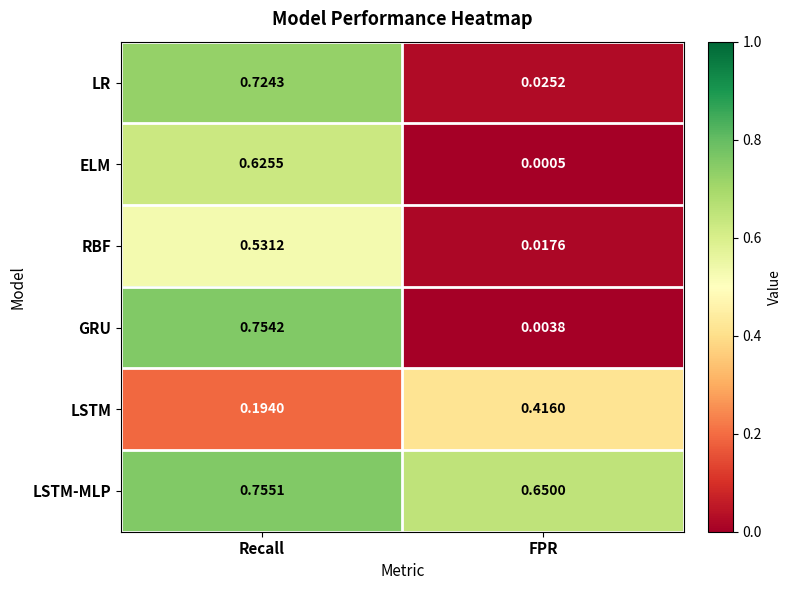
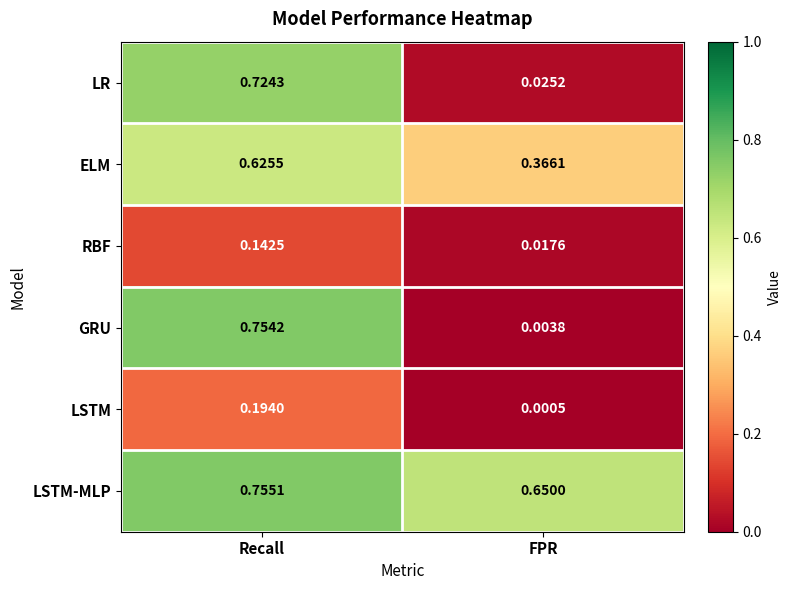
  {
    "LR": {
      "Recall": 0.7243,
      "FPR": 0.0252
    },
    "ELM": {
      "Recall": 0.6255,
-     "FPR": 0.0005
+     "FPR": 0.3661
    },
    "RBF": {
-     "Recall": 0.5312,
+     "Recall": 0.1425,
      "FPR": 0.0176
    },
    "GRU": {
      "Recall": 0.7542,
      "FPR": 0.0038
    },
    "LSTM": {
      "Recall": 0.1940,
-     "FPR": 0.4160
+     "FPR": 0.0005
    },
    "LSTM-MLP": {
      "Recall": 0.7551,
      "FPR": 0.6500
    }
  }
